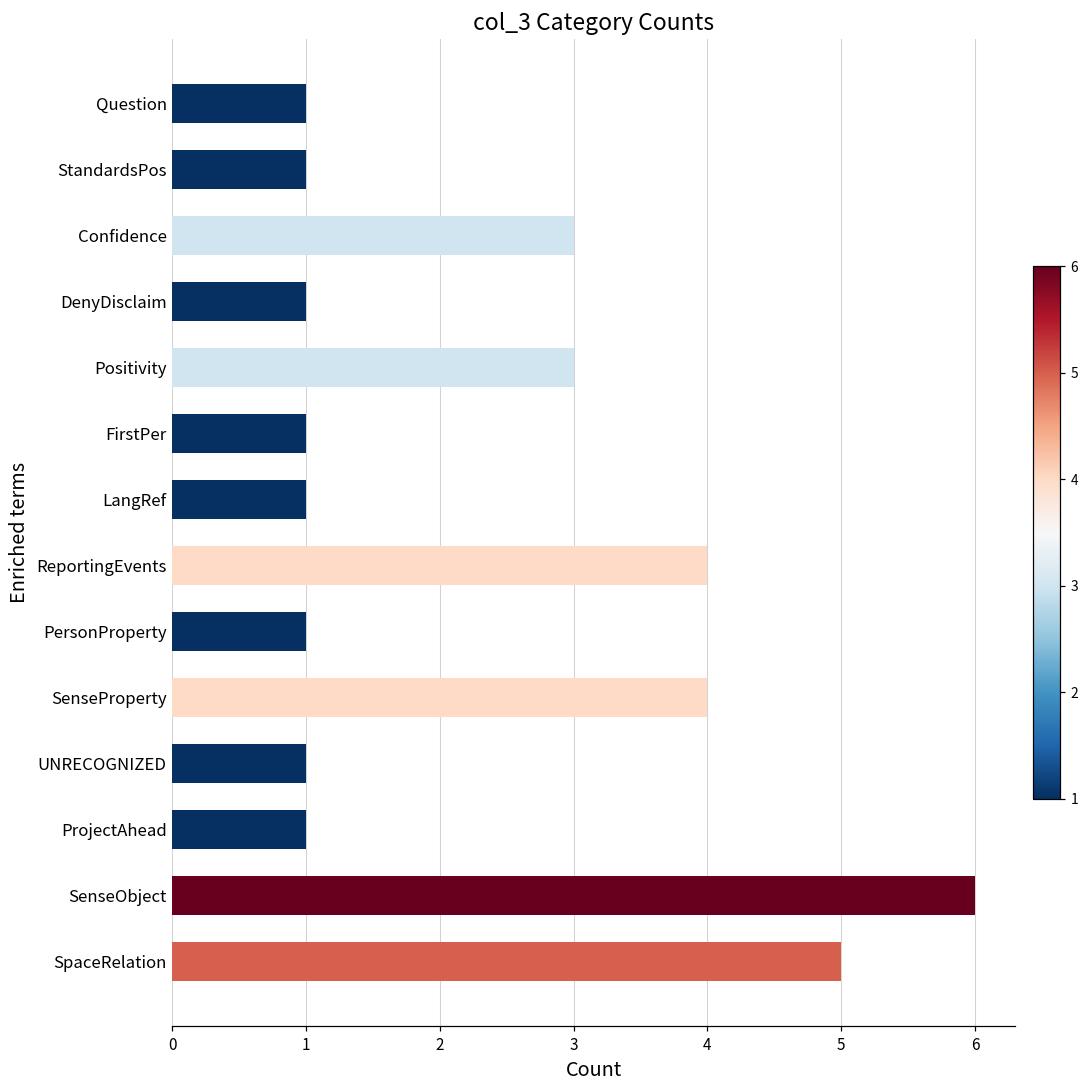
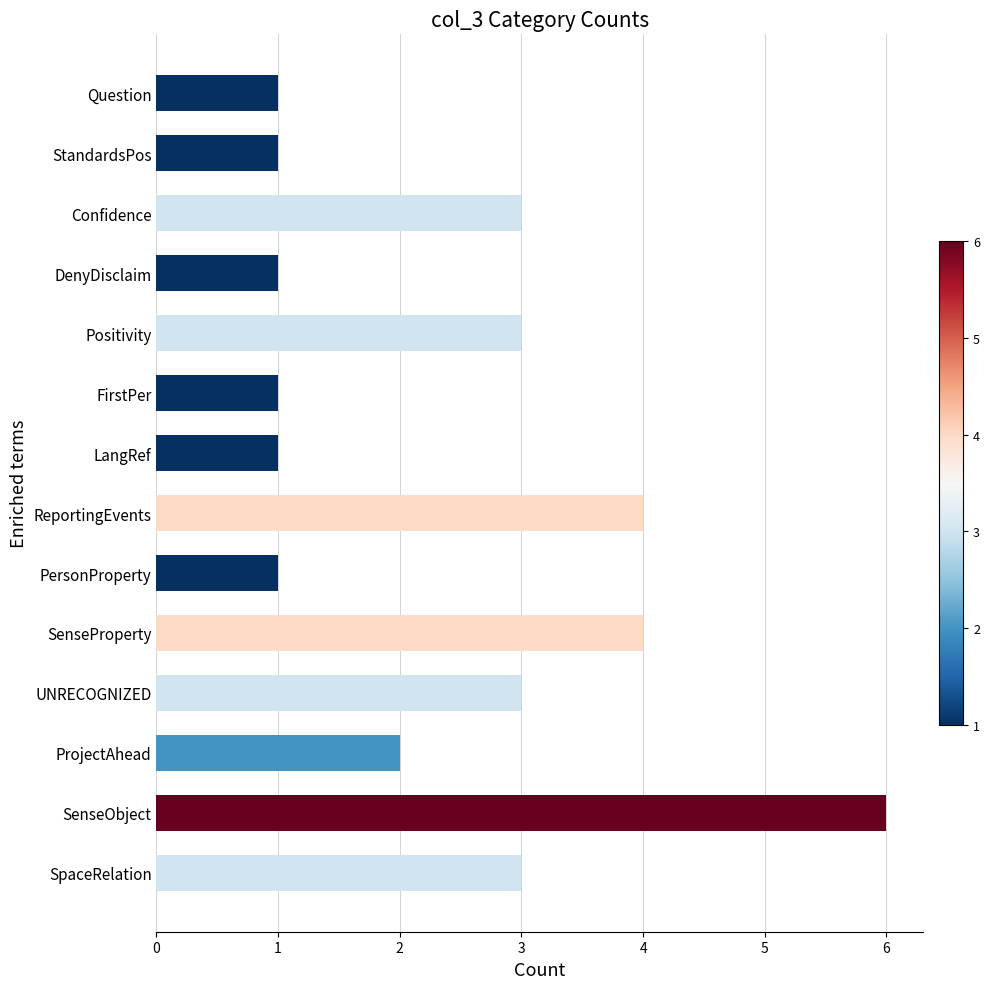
  {
    "Question": 1,
    "StandardsPos": 1,
    "Confidence": 3,
    "DenyDisclaim": 1,
    "Positivity": 3,
    "FirstPer": 1,
    "LangRef": 1,
    "ReportingEvents": 4,
    "PersonProperty": 1,
    "SenseProperty": 4,
-   "UNRECOGNIZED": 1,
-   "ProjectAhead": 1,
+   "UNRECOGNIZED": 3,
+   "ProjectAhead": 2,
    "SenseObject": 6,
-   "SpaceRelation": 5
+   "SpaceRelation": 3
  }
